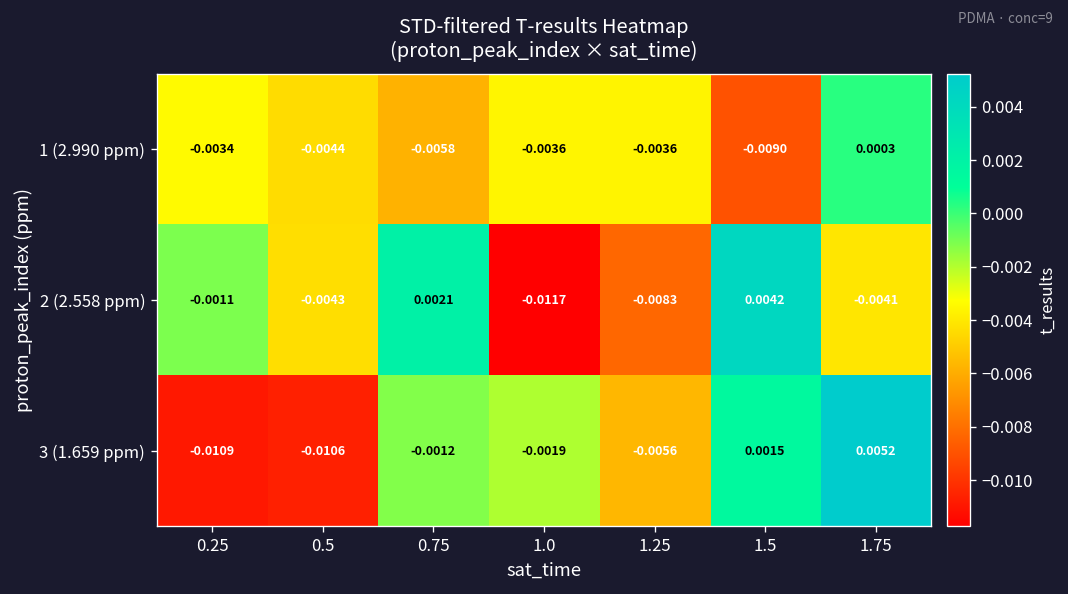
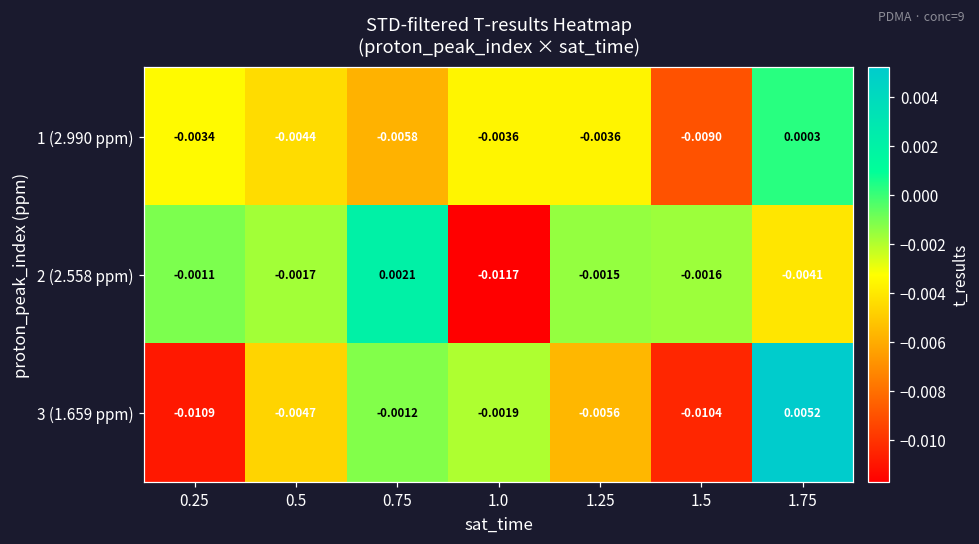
  {
    "1 (2.990 ppm)": {
      "0.25": -0.0034,
      "0.5": -0.0044,
      "0.75": -0.0058,
      "1.0": -0.0036,
      "1.25": -0.0036,
      "1.5": -0.0090,
      "1.75": 0.0003
    },
    "2 (2.558 ppm)": {
      "0.25": -0.0011,
-     "0.5": -0.0043,
+     "0.5": -0.0017,
      "0.75": 0.0021,
      "1.0": -0.0117,
-     "1.25": -0.0083,
-     "1.5": 0.0042,
+     "1.25": -0.0015,
+     "1.5": -0.0016,
      "1.75": -0.0041
    },
    "3 (1.659 ppm)": {
      "0.25": -0.0109,
-     "0.5": -0.0106,
+     "0.5": -0.0047,
      "0.75": -0.0012,
      "1.0": -0.0019,
      "1.25": -0.0056,
-     "1.5": 0.0015,
+     "1.5": -0.0104,
      "1.75": 0.0052
    }
  }
